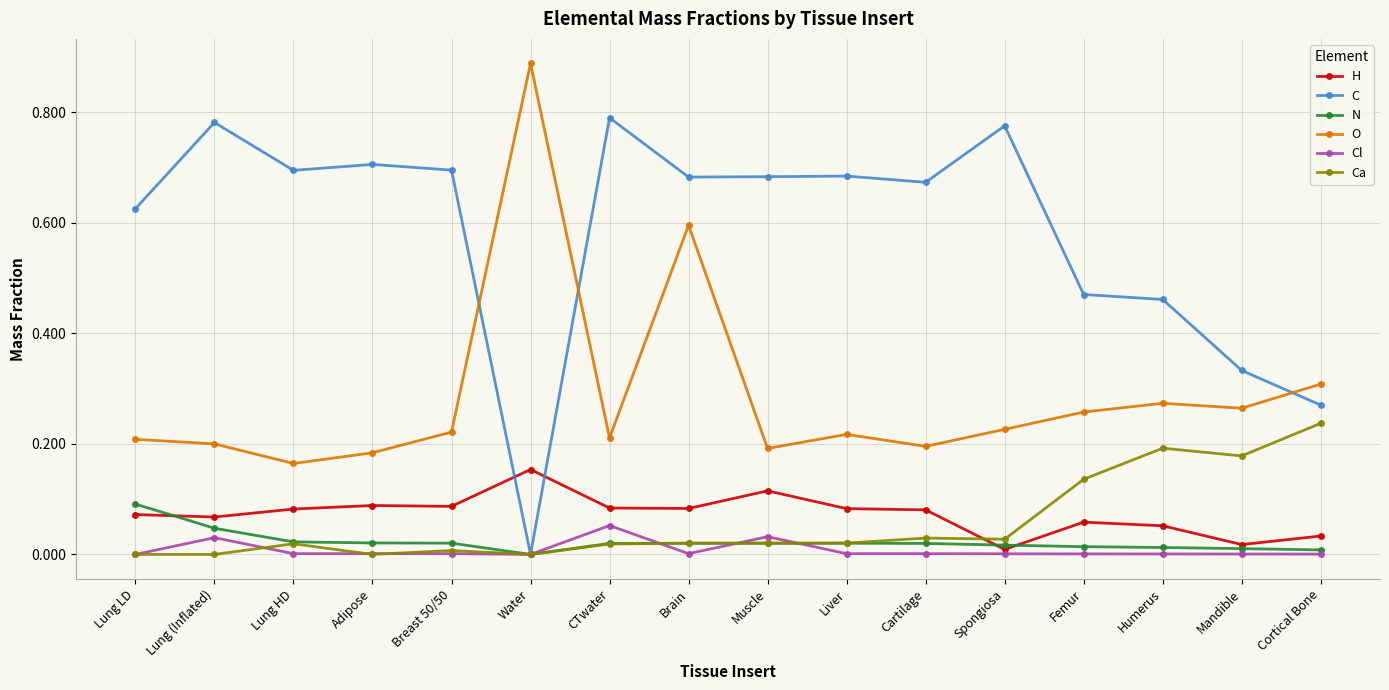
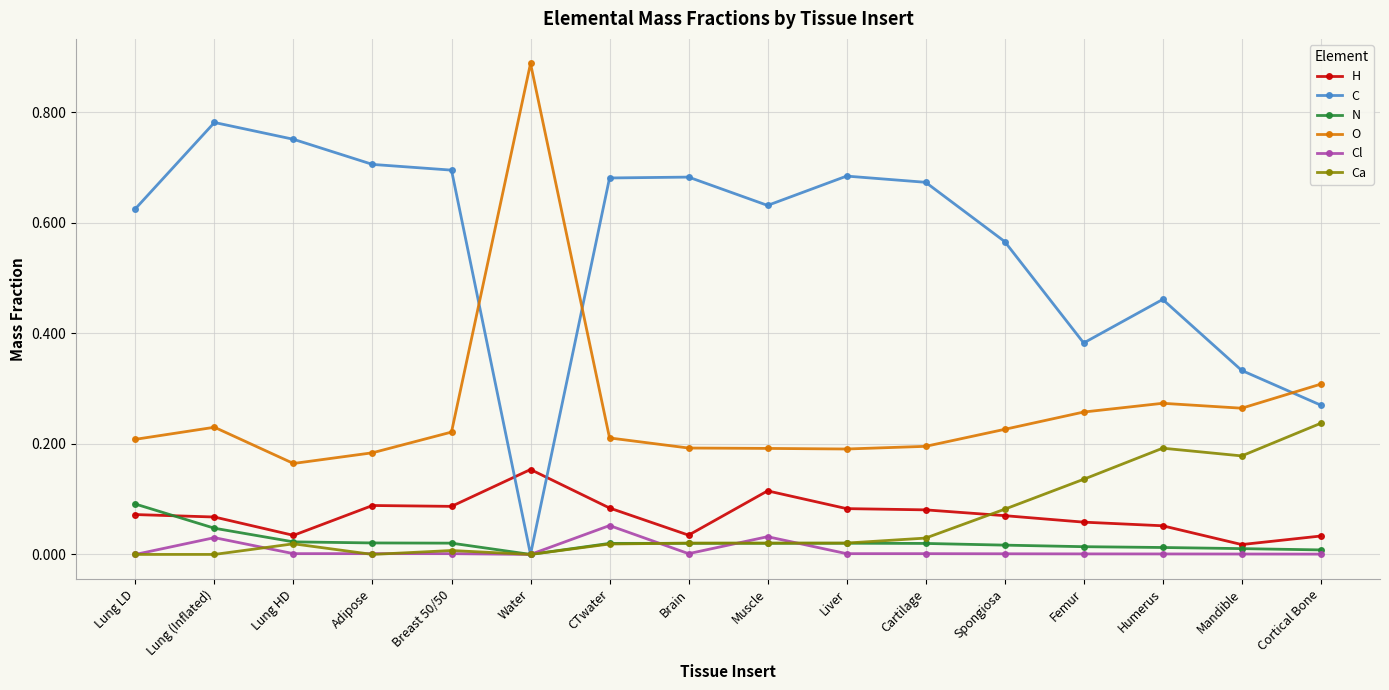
  {
    "H": {
      "Lung LD": 0.07,
      "Lung (Inflated)": 0.07,
-     "Lung HD": 0.08,
+     "Lung HD": 0.03,
      "Adipose": 0.09,
      "Breast 50/50": 0.09,
      "Water": 0.15,
      "CTwater": 0.08,
-     "Brain": 0.08,
+     "Brain": 0.03,
      "Muscle": 0.11,
      "Liver": 0.08,
      "Cartilage": 0.08,
-     "Spongiosa": 0.01,
+     "Spongiosa": 0.07,
      "Femur": 0.06,
      "Humerus": 0.05,
      "Mandible": 0.02,
      "Cortical Bone": 0.03
    },
    "C": {
      "Lung LD": 0.63,
      "Lung (Inflated)": 0.78,
-     "Lung HD": 0.69,
+     "Lung HD": 0.75,
      "Adipose": 0.71,
      "Breast 50/50": 0.70,
-     "CTwater": 0.79,
+     "CTwater": 0.68,
      "Brain": 0.68,
-     "Muscle": 0.68,
+     "Muscle": 0.63,
      "Liver": 0.68,
      "Cartilage": 0.67,
-     "Spongiosa": 0.78,
-     "Femur": 0.47,
+     "Spongiosa": 0.57,
+     "Femur": 0.38,
      "Humerus": 0.46,
      "Mandible": 0.33,
      "Cortical Bone": 0.27
    },
    "N": {
      "Lung LD": 0.09,
      "Lung (Inflated)": 0.05,
      "Adipose": 0.02,
      "Breast 50/50": 0.02,
      "Cartilage": 0.02,
      "Spongiosa": 0.02,
      "Femur": 0.01,
      "Humerus": 0.01,
      "Mandible": 0.01,
      "Cortical Bone": 0.01
    },
    "O": {
      "Lung LD": 0.21,
-     "Lung (Inflated)": 0.20,
+     "Lung (Inflated)": 0.23,
      "Lung HD": 0.16,
      "Adipose": 0.18,
      "Breast 50/50": 0.22,
      "Water": 0.89,
      "CTwater": 0.21,
-     "Brain": 0.60,
+     "Brain": 0.19,
      "Muscle": 0.19,
-     "Liver": 0.22,
+     "Liver": 0.19,
      "Cartilage": 0.20,
      "Spongiosa": 0.23,
      "Femur": 0.26,
      "Humerus": 0.27,
      "Mandible": 0.26,
      "Cortical Bone": 0.31
    },
    "Cl": {
      "Lung (Inflated)": 0.03,
      "Lung HD": 0.00,
      "Breast 50/50": 0.00,
      "CTwater": 0.05,
      "Brain": 0.00,
      "Muscle": 0.03,
      "Liver": 0.00,
      "Cartilage": 0.00,
      "Spongiosa": 0.00,
      "Femur": 0.00,
      "Humerus": 0.00,
      "Mandible": 0.00,
      "Cortical Bone": 0.00
    },
    "Ca": {
      "Lung (Inflated)": 0.00,
      "Breast 50/50": 0.01,
      "Cartilage": 0.03,
-     "Spongiosa": 0.03,
+     "Spongiosa": 0.08,
      "Femur": 0.14,
      "Humerus": 0.19,
      "Mandible": 0.18,
      "Cortical Bone": 0.24
    }
  }
